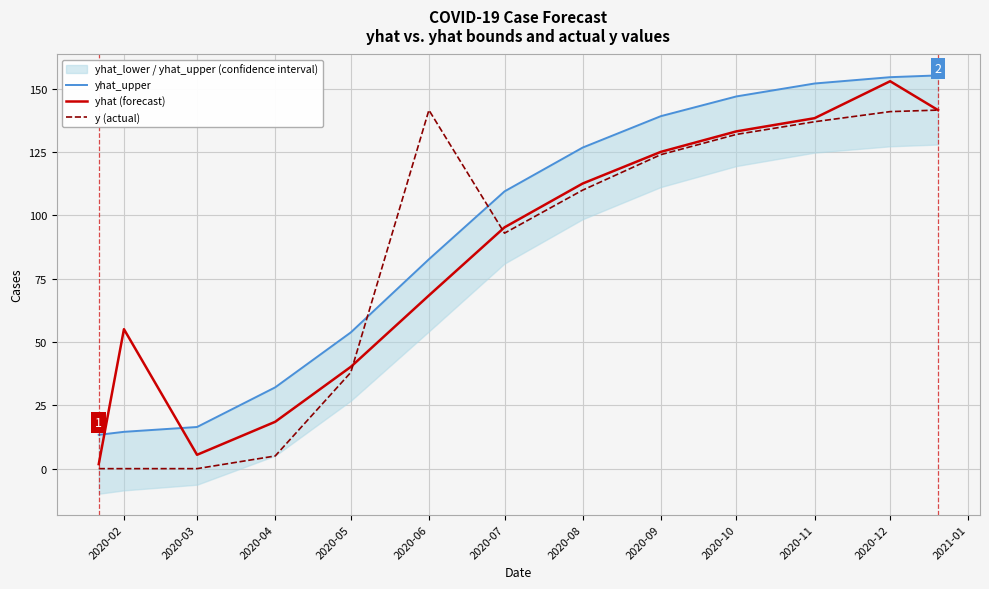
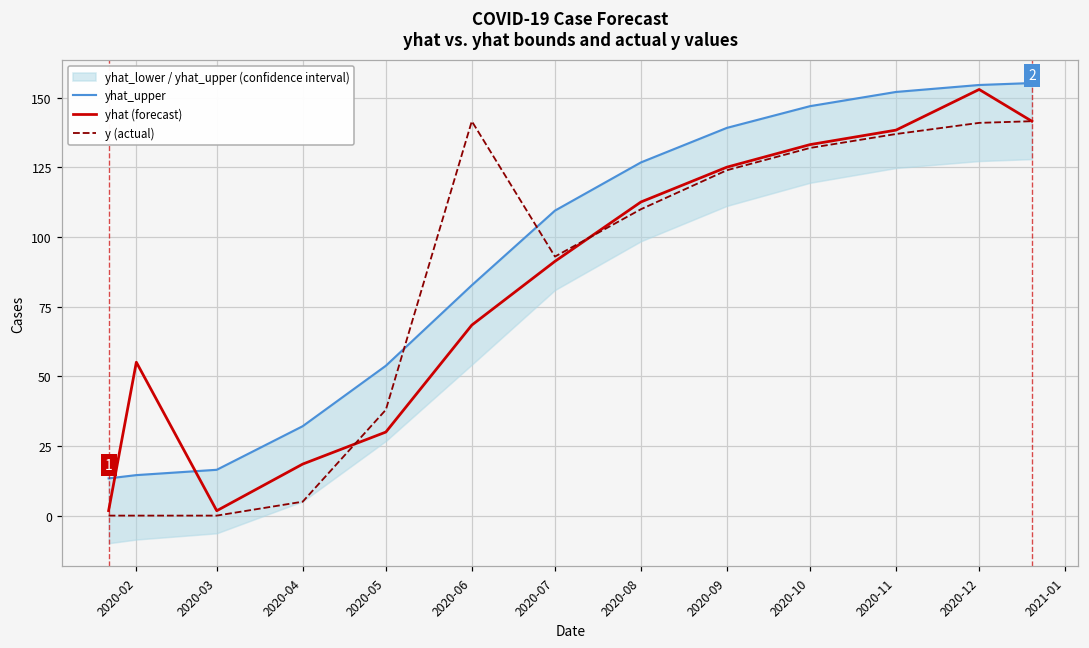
  {
    "yhat_lower / yhat_upper (confidence interval)": {
      "2020-02": 15,
      "2020-03": 16,
      "2020-04": 32,
      "2020-05": 54,
      "2020-06": 83,
      "2020-07": 110,
      "2020-08": 127,
      "2020-09": 139,
      "2020-10": 147,
      "2020-11": 152,
      "2020-12": 155
    },
    "yhat (forecast)": {
      "2020-02": 55,
-     "2020-03": 5,
+     "2020-03": 2,
      "2020-04": 19,
-     "2020-05": 40,
+     "2020-05": 30,
      "2020-06": 68,
-     "2020-07": 95,
+     "2020-07": 91,
      "2020-08": 113,
      "2020-09": 125,
      "2020-10": 133,
      "2020-11": 138,
      "2020-12": 153
    },
    "y (actual)": {
      "2020-02": 0,
      "2020-03": 0,
      "2020-04": 5,
      "2020-05": 38,
      "2020-06": 142,
      "2020-07": 93,
      "2020-08": 110,
      "2020-09": 124,
      "2020-10": 132,
      "2020-11": 137,
      "2020-12": 141
    }
  }
